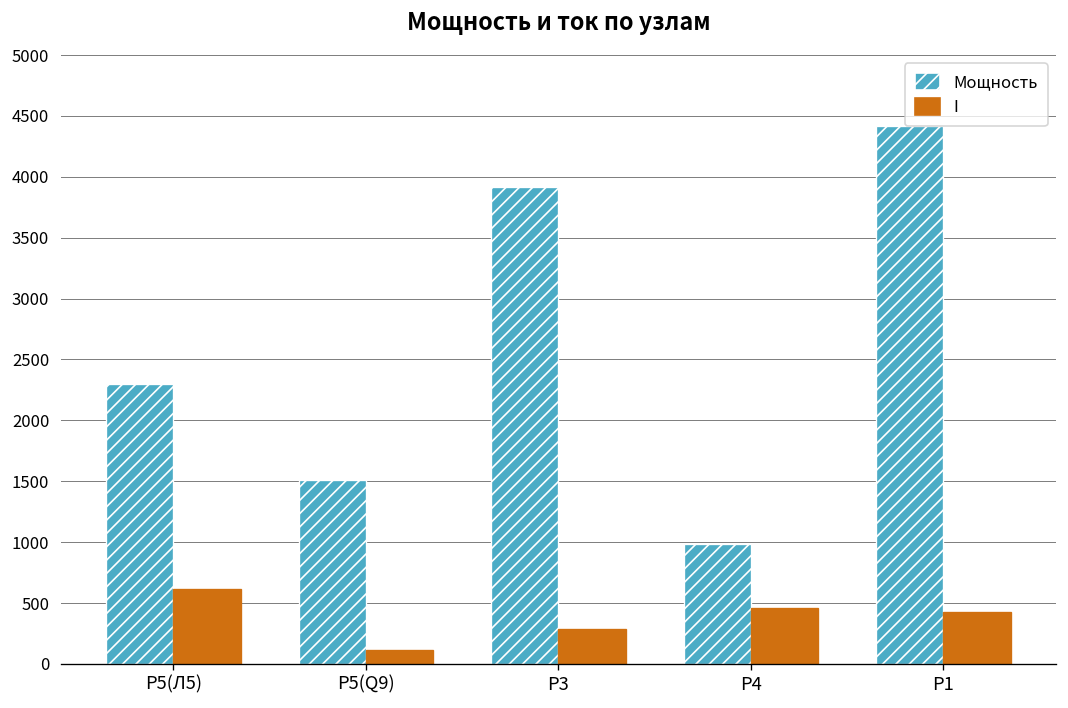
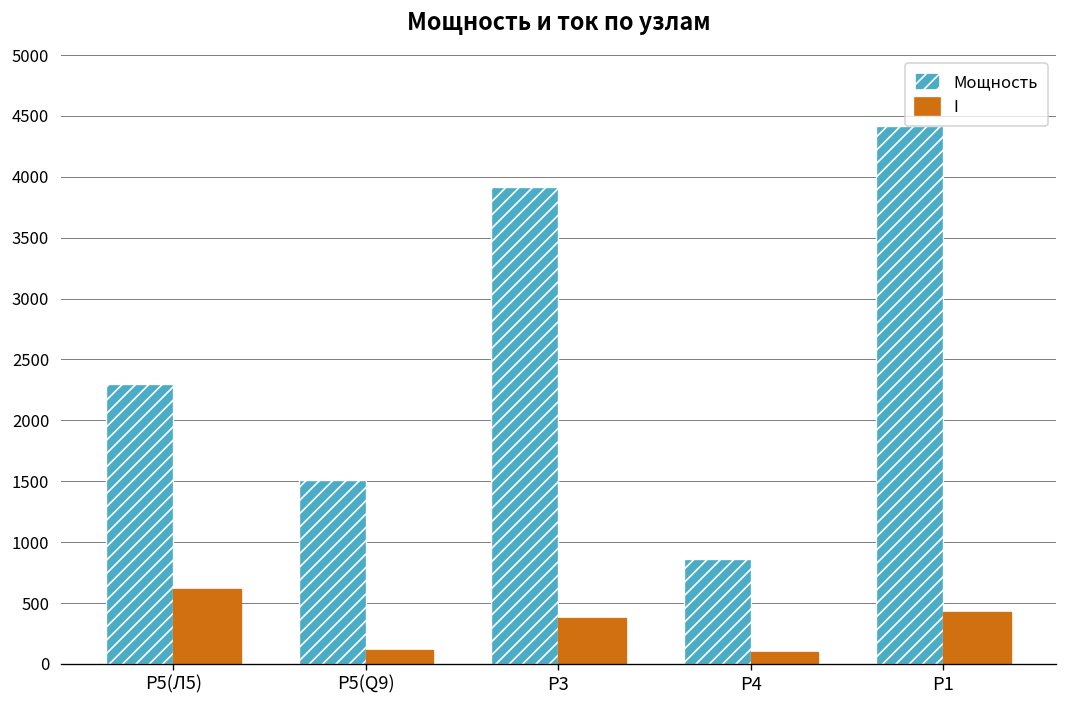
  {
    "Мощность": {
      "P5(Л5)": 2300,
      "P5(Q9)": 1510,
      "P3": 3920,
-     "P4": 990,
+     "P4": 860,
      "P1": 4420
    },
    "I": {
      "P5(Л5)": 620,
      "P5(Q9)": 120,
-     "P3": 290,
-     "P4": 460,
+     "P3": 380,
+     "P4": 100,
      "P1": 430
    }
  }
